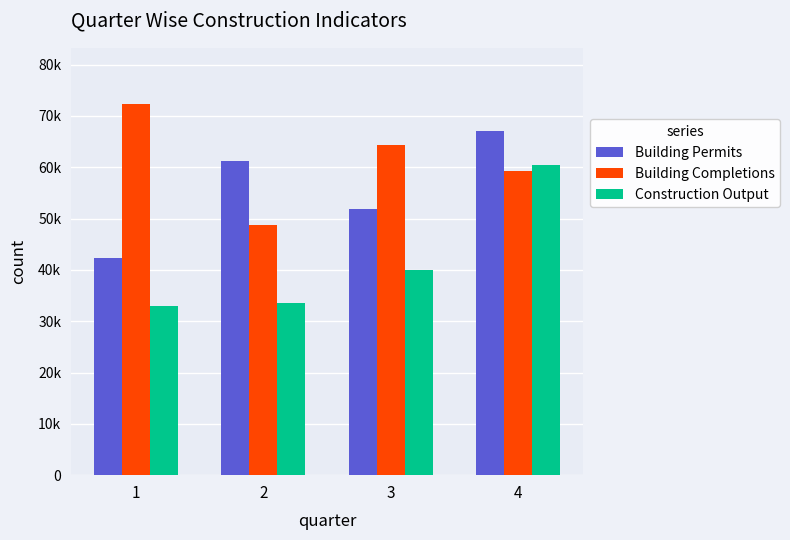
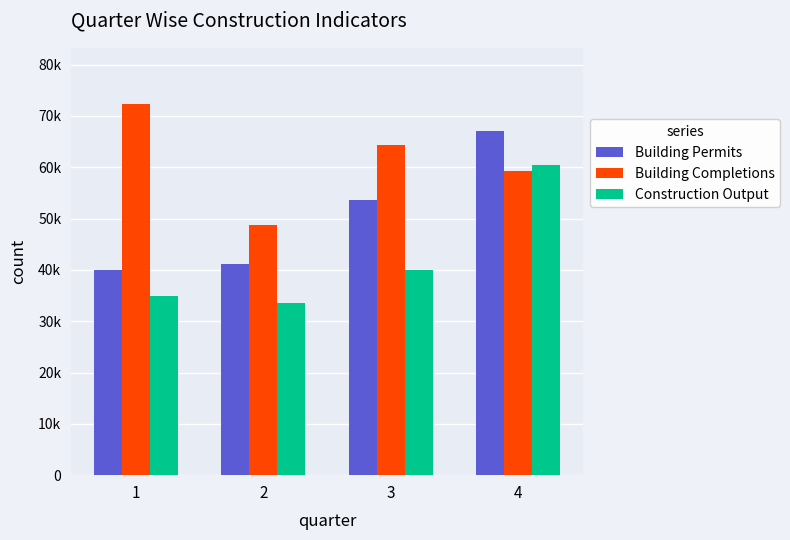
  {
    "Building Permits": {
-     "1": 42000,
-     "2": 61000,
-     "3": 52000,
+     "1": 40000,
+     "2": 41000,
+     "3": 54000,
      "4": 67000
    },
    "Building Completions": {
      "1": 72000,
      "2": 49000,
      "3": 64000,
      "4": 59000
    },
    "Construction Output": {
-     "1": 33000,
+     "1": 35000,
      "2": 34000,
      "3": 40000,
      "4": 61000
    }
  }
